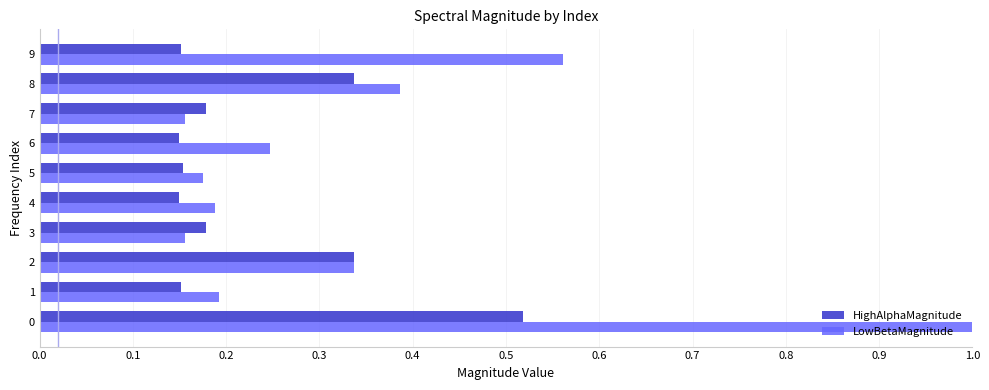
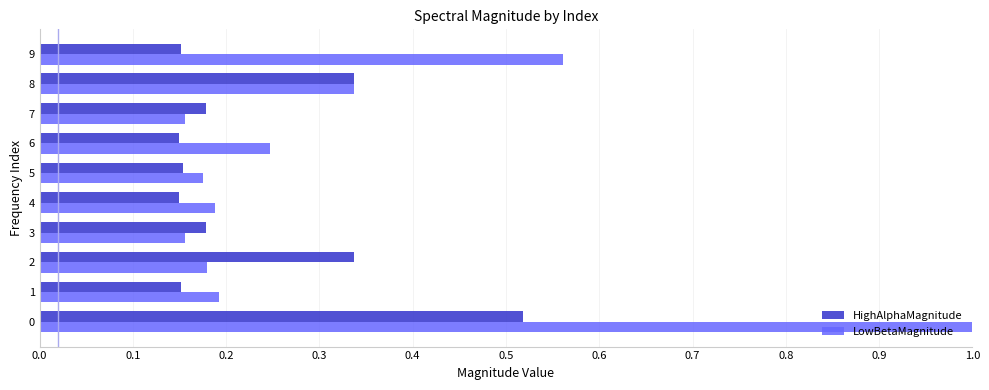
  {
    "HighAlphaMagnitude": {
      "9": 0.15,
      "8": 0.34,
      "7": 0.18,
      "6": 0.15,
      "5": 0.15,
      "4": 0.15,
      "3": 0.18,
      "2": 0.34,
      "1": 0.15,
      "0": 0.52
    },
    "LowBetaMagnitude": {
      "9": 0.56,
-     "8": 0.39,
+     "8": 0.34,
      "7": 0.16,
      "6": 0.25,
      "5": 0.17,
      "4": 0.19,
      "3": 0.16,
-     "2": 0.34,
+     "2": 0.18,
      "1": 0.19
    }
  }
